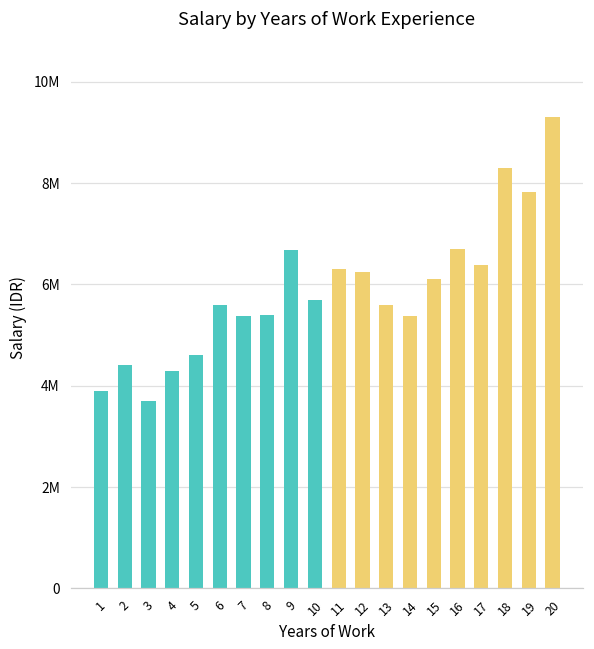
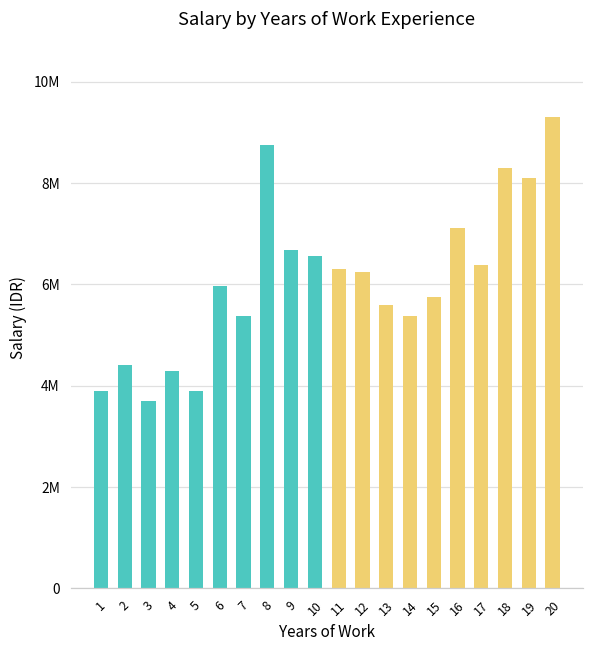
  {
    "1": 3900000,
    "2": 4400000,
    "3": 3700000,
    "4": 4300000,
-   "5": 4600000,
-   "6": 5600000,
+   "5": 3900000,
+   "6": 6000000,
    "7": 5400000,
-   "8": 5400000,
+   "8": 8800000,
    "9": 6700000,
-   "10": 5700000,
+   "10": 6600000,
    "11": 6300000,
    "12": 6300000,
    "13": 5600000,
    "14": 5400000,
-   "15": 6100000,
-   "16": 6700000,
+   "15": 5800000,
+   "16": 7100000,
    "17": 6400000,
    "18": 8300000,
-   "19": 7800000,
+   "19": 8100000,
    "20": 9300000
  }
